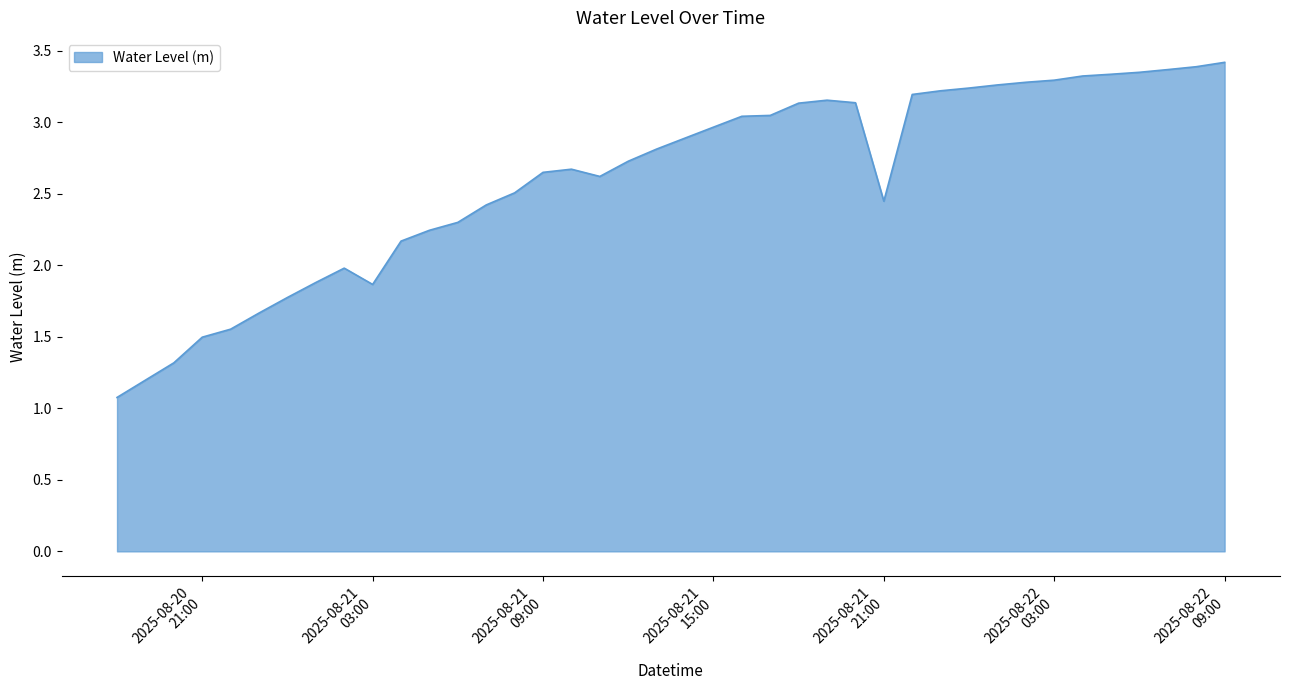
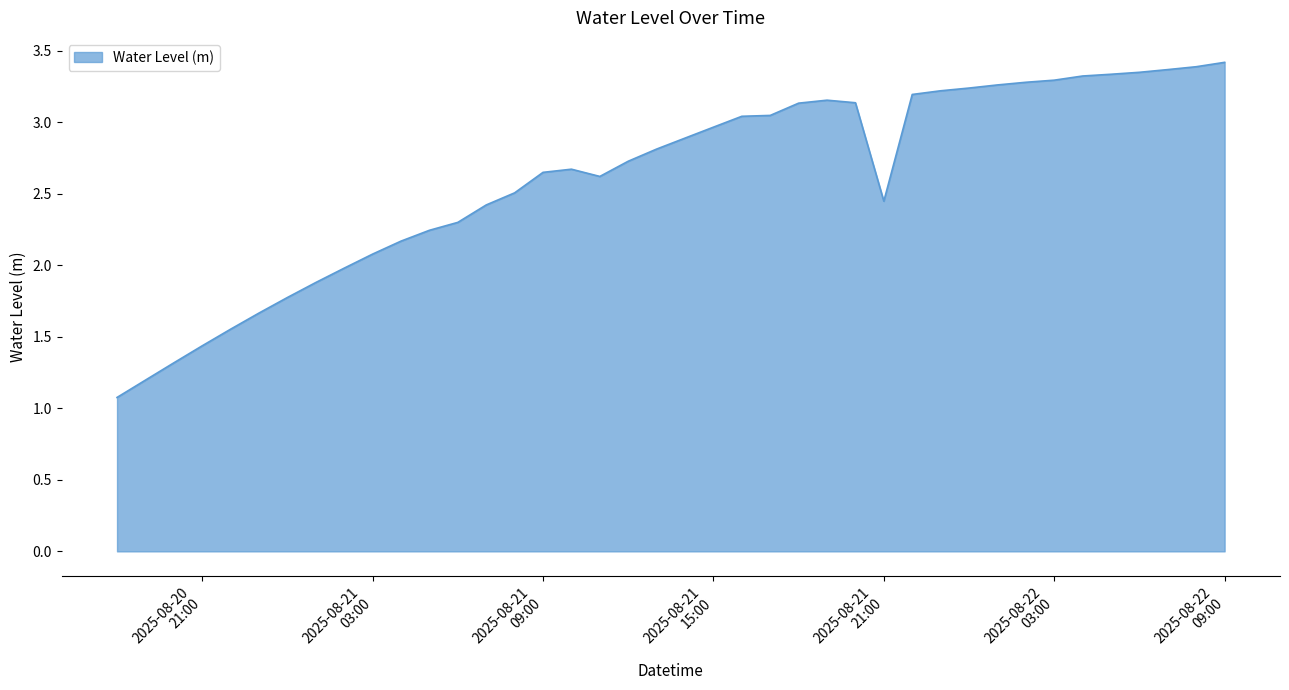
  {
-   "2025-08-20 21:00": 1.50,
-   "2025-08-21 03:00": 1.87,
+   "2025-08-20 21:00": 1.44,
+   "2025-08-21 03:00": 2.08,
    "2025-08-21 09:00": 2.65,
    "2025-08-21 15:00": 2.97,
    "2025-08-21 21:00": 2.45,
    "2025-08-22 03:00": 3.30,
    "2025-08-22 09:00": 3.42
  }
